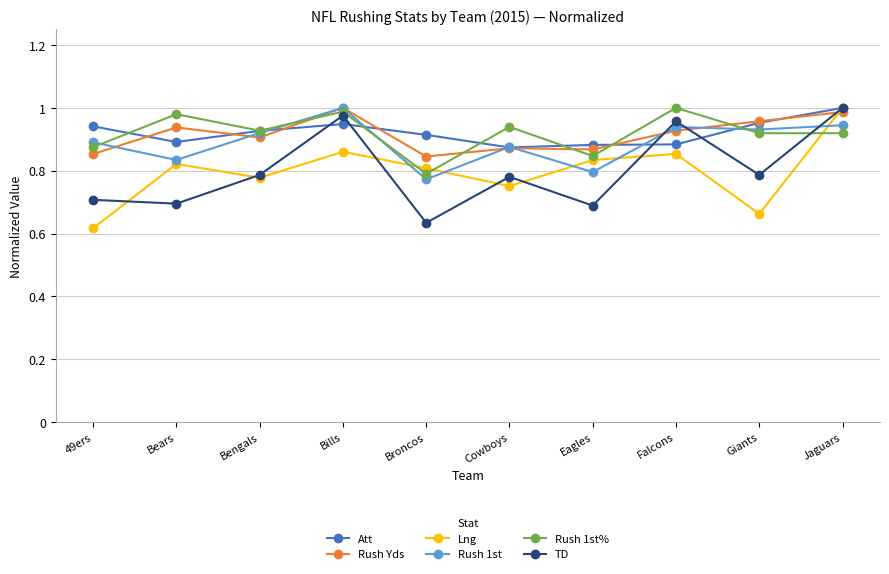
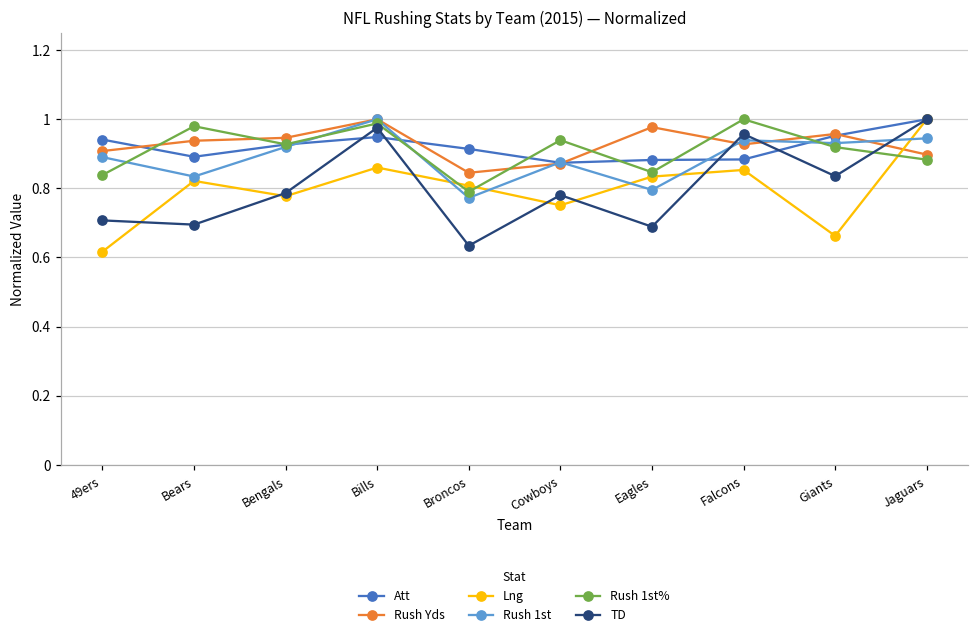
  {
    "Rush Yds": {
-     "49ers": 0.85,
+     "49ers": 0.91,
      "Bears": 0.94,
-     "Bengals": 0.91,
+     "Bengals": 0.95,
      "Broncos": 0.85,
-     "Eagles": 0.87,
+     "Eagles": 0.98,
      "Falcons": 0.93,
-     "Jaguars": 0.99
+     "Jaguars": 0.90
    },
    "Lng": {
      "49ers": 0.62,
      "Bears": 0.82,
      "Bengals": 0.78,
      "Bills": 0.86,
      "Broncos": 0.81,
      "Cowboys": 0.75,
      "Eagles": 0.83,
      "Falcons": 0.85,
      "Giants": 0.66
    },
    "Rush 1st%": {
-     "49ers": 0.88,
+     "49ers": 0.84,
      "Bears": 0.98,
      "Bills": 0.99,
      "Broncos": 0.79,
      "Cowboys": 0.94,
      "Eagles": 0.85,
      "Falcons": 1.00,
      "Giants": 0.92,
-     "Jaguars": 0.92
+     "Jaguars": 0.88
    },
    "TD": {
      "49ers": 0.71,
      "Bears": 0.70,
      "Bengals": 0.79,
      "Bills": 0.98,
      "Broncos": 0.63,
      "Cowboys": 0.78,
      "Eagles": 0.69,
      "Falcons": 0.96,
-     "Giants": 0.79
+     "Giants": 0.84
    }
  }
